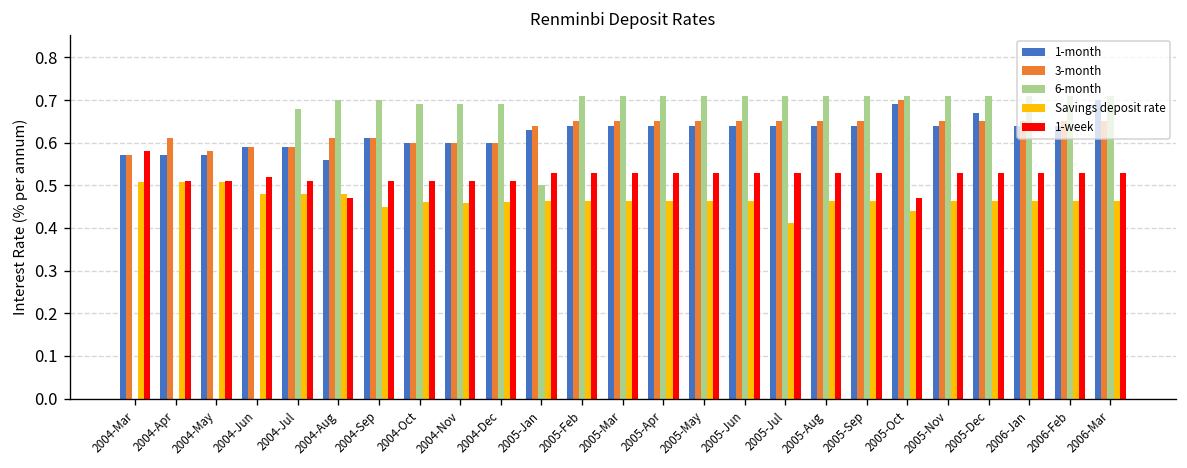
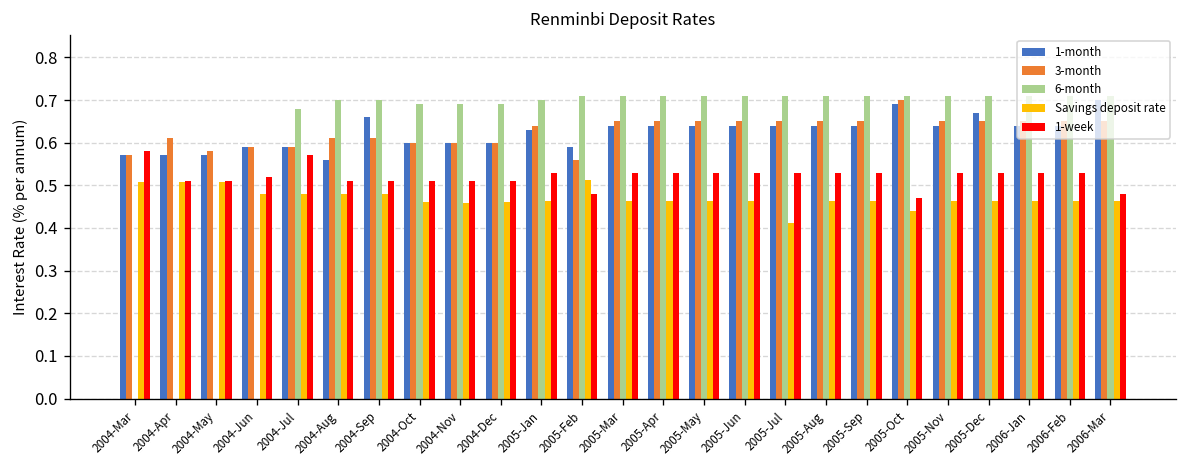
  {
    "1-month": {
      "2004-Mar": 0.57,
      "2004-Apr": 0.57,
      "2004-May": 0.57,
      "2004-Jun": 0.59,
      "2004-Jul": 0.59,
      "2004-Aug": 0.56,
-     "2004-Sep": 0.61,
+     "2004-Sep": 0.66,
      "2004-Oct": 0.60,
      "2004-Nov": 0.60,
      "2004-Dec": 0.60,
      "2005-Jan": 0.63,
-     "2005-Feb": 0.64,
+     "2005-Feb": 0.59,
      "2005-Mar": 0.64,
      "2005-Apr": 0.64,
      "2005-May": 0.64,
      "2005-Jun": 0.64,
      "2005-Jul": 0.64,
      "2005-Aug": 0.64,
      "2005-Sep": 0.64,
      "2005-Oct": 0.69,
      "2005-Nov": 0.64,
      "2005-Dec": 0.67,
      "2006-Jan": 0.64
    },
    "3-month": {
      "2004-Mar": 0.57,
      "2004-Apr": 0.61,
      "2004-May": 0.58,
      "2004-Jun": 0.59,
      "2004-Jul": 0.59,
      "2004-Aug": 0.61,
      "2004-Sep": 0.61,
      "2004-Oct": 0.60,
      "2004-Nov": 0.60,
      "2004-Dec": 0.60,
      "2005-Jan": 0.64,
-     "2005-Feb": 0.65,
+     "2005-Feb": 0.56,
      "2005-Mar": 0.65,
      "2005-Apr": 0.65,
      "2005-May": 0.65,
      "2005-Jun": 0.65,
      "2005-Jul": 0.65,
      "2005-Aug": 0.65,
      "2005-Sep": 0.65,
      "2005-Oct": 0.70,
      "2005-Nov": 0.65,
      "2005-Dec": 0.65
    },
    "6-month": {
      "2004-Mar": 0.0,
      "2004-Apr": 0.0,
      "2004-May": 0.0,
      "2004-Jun": 0.0,
      "2004-Jul": 0.68,
      "2004-Aug": 0.7,
      "2004-Sep": 0.7,
      "2004-Oct": 0.69,
      "2004-Nov": 0.69,
      "2004-Dec": 0.69,
-     "2005-Jan": 0.5,
+     "2005-Jan": 0.7,
      "2005-Feb": 0.71,
      "2005-Mar": 0.71,
      "2005-Apr": 0.71,
      "2005-May": 0.71,
      "2005-Jun": 0.71,
      "2005-Jul": 0.71,
      "2005-Aug": 0.71,
      "2005-Sep": 0.71,
      "2005-Oct": 0.71,
      "2005-Nov": 0.71,
      "2005-Dec": 0.71
    },
    "Savings deposit rate": {
      "2004-Mar": 0.51,
      "2004-Apr": 0.51,
      "2004-May": 0.51,
      "2004-Jun": 0.48,
      "2004-Jul": 0.48,
      "2004-Aug": 0.48,
-     "2004-Sep": 0.45,
+     "2004-Sep": 0.48,
      "2004-Oct": 0.46,
      "2004-Nov": 0.46,
      "2004-Dec": 0.46,
      "2005-Jan": 0.46,
-     "2005-Feb": 0.46,
+     "2005-Feb": 0.51,
      "2005-Mar": 0.46,
      "2005-Apr": 0.46,
      "2005-May": 0.46,
      "2005-Jun": 0.46,
      "2005-Jul": 0.41,
      "2005-Aug": 0.46,
      "2005-Sep": 0.46,
      "2005-Oct": 0.44,
      "2005-Nov": 0.46,
      "2005-Dec": 0.46,
      "2006-Jan": 0.46,
      "2006-Feb": 0.46,
      "2006-Mar": 0.46
    },
    "1-week": {
      "2004-Mar": 0.58,
      "2004-Apr": 0.51,
      "2004-May": 0.51,
      "2004-Jun": 0.52,
-     "2004-Jul": 0.51,
-     "2004-Aug": 0.47,
+     "2004-Jul": 0.57,
+     "2004-Aug": 0.51,
      "2004-Sep": 0.51,
      "2004-Oct": 0.51,
      "2004-Nov": 0.51,
      "2004-Dec": 0.51,
      "2005-Jan": 0.53,
-     "2005-Feb": 0.53,
+     "2005-Feb": 0.48,
      "2005-Mar": 0.53,
      "2005-Apr": 0.53,
      "2005-May": 0.53,
      "2005-Jun": 0.53,
      "2005-Jul": 0.53,
      "2005-Aug": 0.53,
      "2005-Sep": 0.53,
      "2005-Oct": 0.47,
      "2005-Nov": 0.53,
      "2005-Dec": 0.53,
      "2006-Jan": 0.53,
      "2006-Feb": 0.53,
-     "2006-Mar": 0.53
+     "2006-Mar": 0.48
    }
  }
